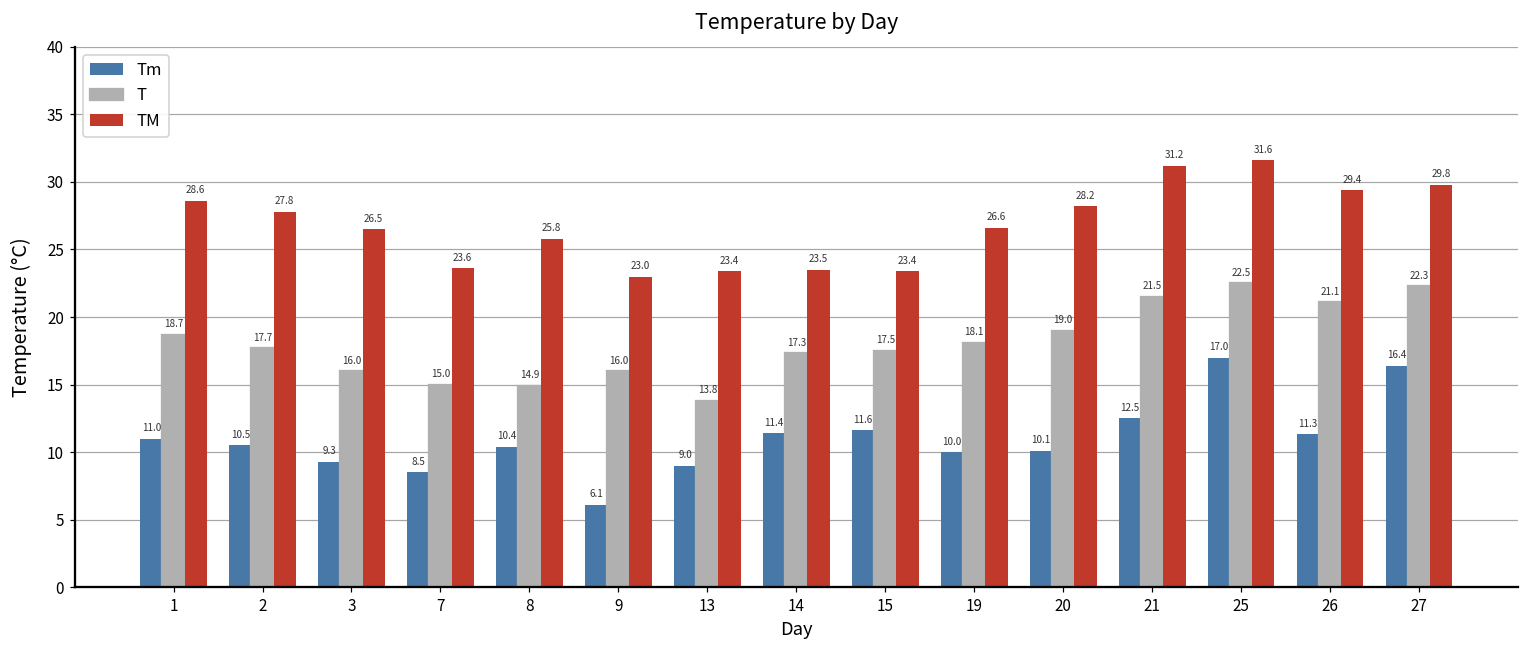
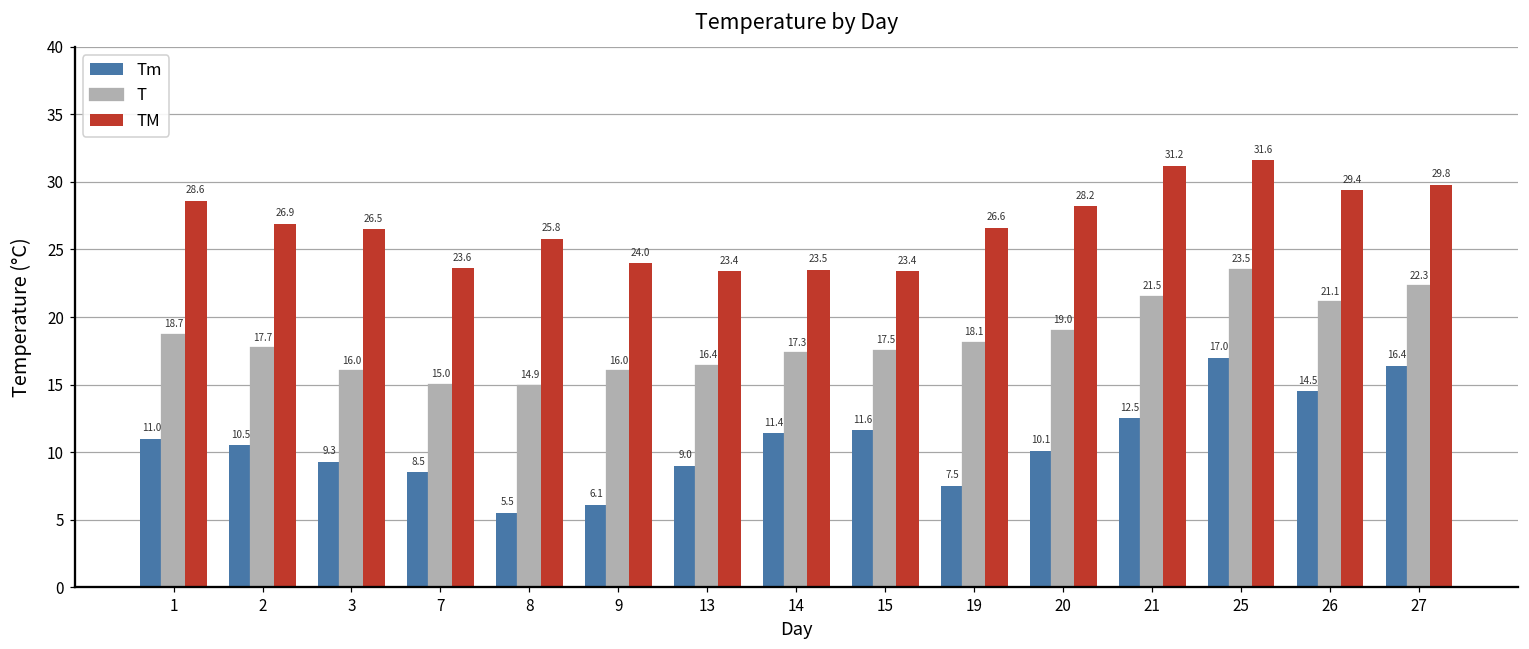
  {
    "Tm": {
      "1": 11.0,
      "2": 10.5,
      "3": 9.3,
      "7": 8.5,
-     "8": 10.4,
+     "8": 5.5,
      "9": 6.1,
      "13": 9.0,
      "14": 11.4,
      "15": 11.6,
-     "19": 10.0,
+     "19": 7.5,
      "20": 10.1,
      "21": 12.5,
      "25": 17.0,
-     "26": 11.3,
+     "26": 14.5,
      "27": 16.4
    },
    "T": {
      "1": 18.7,
      "2": 17.7,
      "3": 16.0,
      "7": 15.0,
      "8": 14.9,
      "9": 16.0,
-     "13": 13.8,
+     "13": 16.4,
      "14": 17.3,
      "15": 17.5,
      "19": 18.1,
      "20": 19.0,
      "21": 21.5,
-     "25": 22.5,
+     "25": 23.5,
      "26": 21.1,
      "27": 22.3
    },
    "TM": {
      "1": 28.6,
-     "2": 27.8,
+     "2": 26.9,
      "3": 26.5,
      "7": 23.6,
      "8": 25.8,
-     "9": 23.0,
+     "9": 24.0,
      "13": 23.4,
      "14": 23.5,
      "15": 23.4,
      "19": 26.6,
      "20": 28.2,
      "21": 31.2,
      "25": 31.6,
      "26": 29.4,
      "27": 29.8
    }
  }
